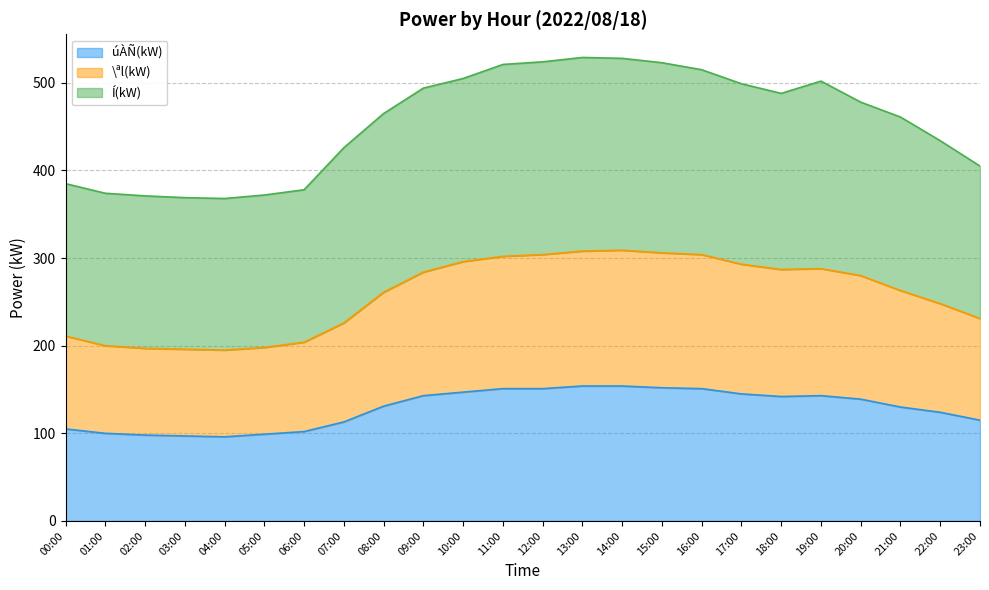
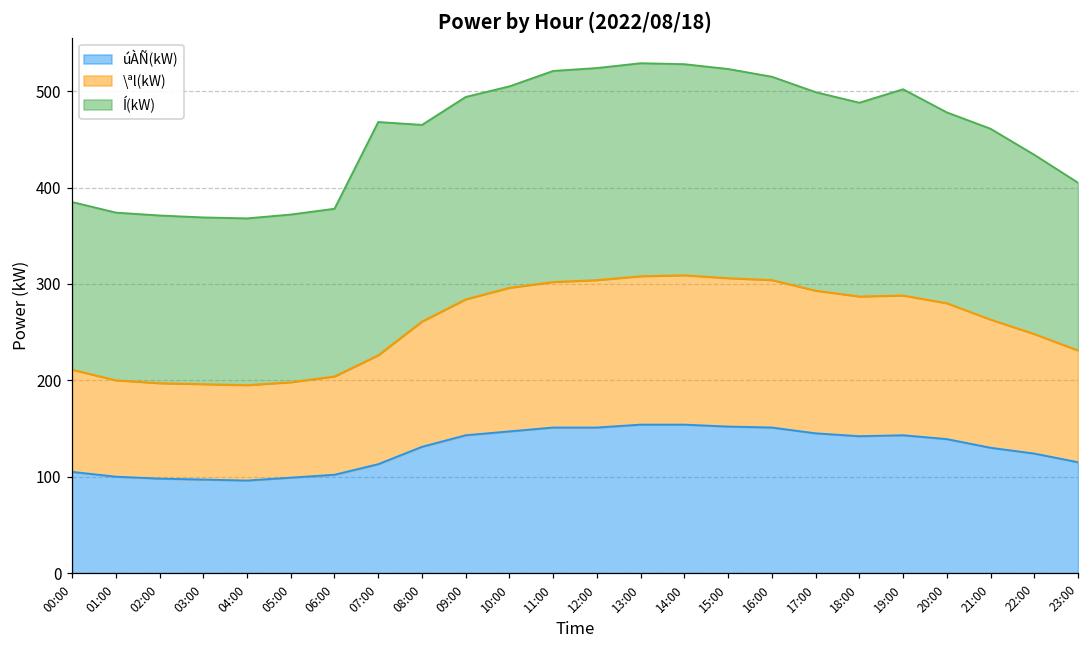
  {
    "úÀÑ(kW)": {
      "00:00": 110,
      "01:00": 100,
      "02:00": 100,
      "03:00": 100,
      "04:00": 100,
      "05:00": 100,
      "06:00": 100,
      "07:00": 110,
      "08:00": 130,
      "09:00": 140,
      "10:00": 150,
      "11:00": 150,
      "12:00": 150,
      "13:00": 150,
      "14:00": 150,
      "15:00": 150,
      "16:00": 150,
      "17:00": 150,
      "18:00": 140,
      "19:00": 140,
      "20:00": 140,
      "21:00": 130,
      "22:00": 120,
      "23:00": 120
    },
    "\\ªl(kW)": {
      "00:00": 110,
      "01:00": 100,
      "02:00": 100,
      "03:00": 100,
      "04:00": 100,
      "05:00": 100,
      "06:00": 100,
      "07:00": 110,
      "08:00": 130,
      "09:00": 140,
      "10:00": 150,
      "11:00": 150,
      "12:00": 150,
      "13:00": 150,
      "14:00": 160,
      "15:00": 150,
      "16:00": 150,
      "17:00": 150,
      "18:00": 150,
      "19:00": 150,
      "20:00": 140,
      "21:00": 130,
      "22:00": 120,
      "23:00": 120
    },
    "Í(kW)": {
      "00:00": 170,
      "01:00": 170,
      "02:00": 170,
      "03:00": 170,
      "04:00": 170,
      "05:00": 170,
      "06:00": 170,
-     "07:00": 200,
+     "07:00": 240,
      "08:00": 200,
      "09:00": 210,
      "10:00": 210,
      "11:00": 220,
      "12:00": 220,
      "13:00": 220,
      "14:00": 220,
      "15:00": 220,
      "16:00": 210,
      "17:00": 210,
      "18:00": 200,
      "19:00": 210,
      "20:00": 200,
      "21:00": 200,
      "22:00": 190,
      "23:00": 170
    }
  }
